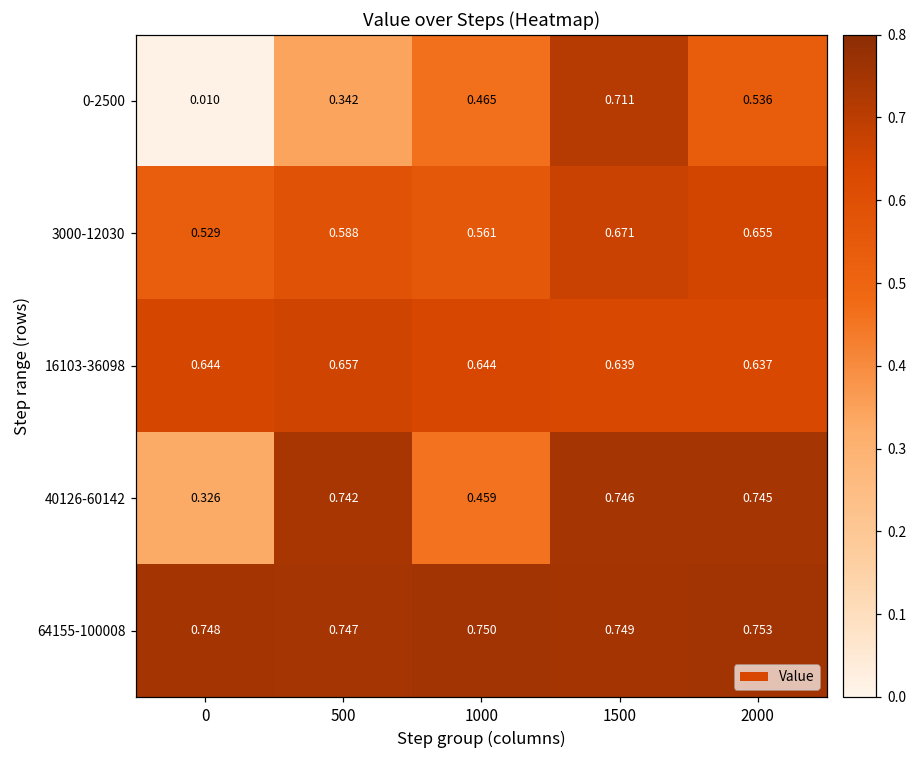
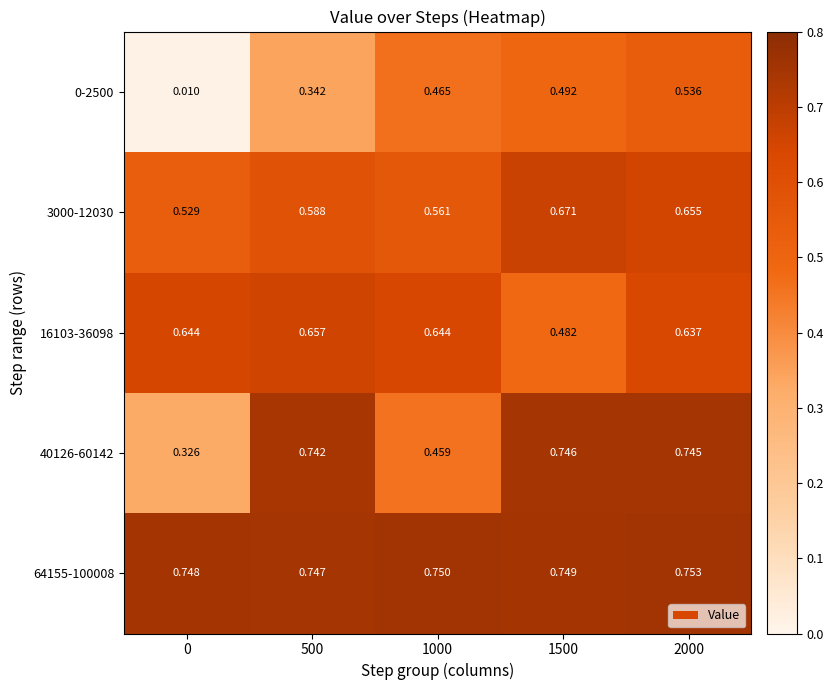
  {
    "0-2500": {
      "0": 0.010,
      "500": 0.342,
      "1000": 0.465,
-     "1500": 0.711,
+     "1500": 0.492,
      "2000": 0.536
    },
    "3000-12030": {
      "0": 0.529,
      "500": 0.588,
      "1000": 0.561,
      "1500": 0.671,
      "2000": 0.655
    },
    "16103-36098": {
      "0": 0.644,
      "500": 0.657,
      "1000": 0.644,
-     "1500": 0.639,
+     "1500": 0.482,
      "2000": 0.637
    },
    "40126-60142": {
      "0": 0.326,
      "500": 0.742,
      "1000": 0.459,
      "1500": 0.746,
      "2000": 0.745
    },
    "64155-100008": {
      "0": 0.748,
      "500": 0.747,
      "1000": 0.750,
      "1500": 0.749,
      "2000": 0.753
    }
  }
